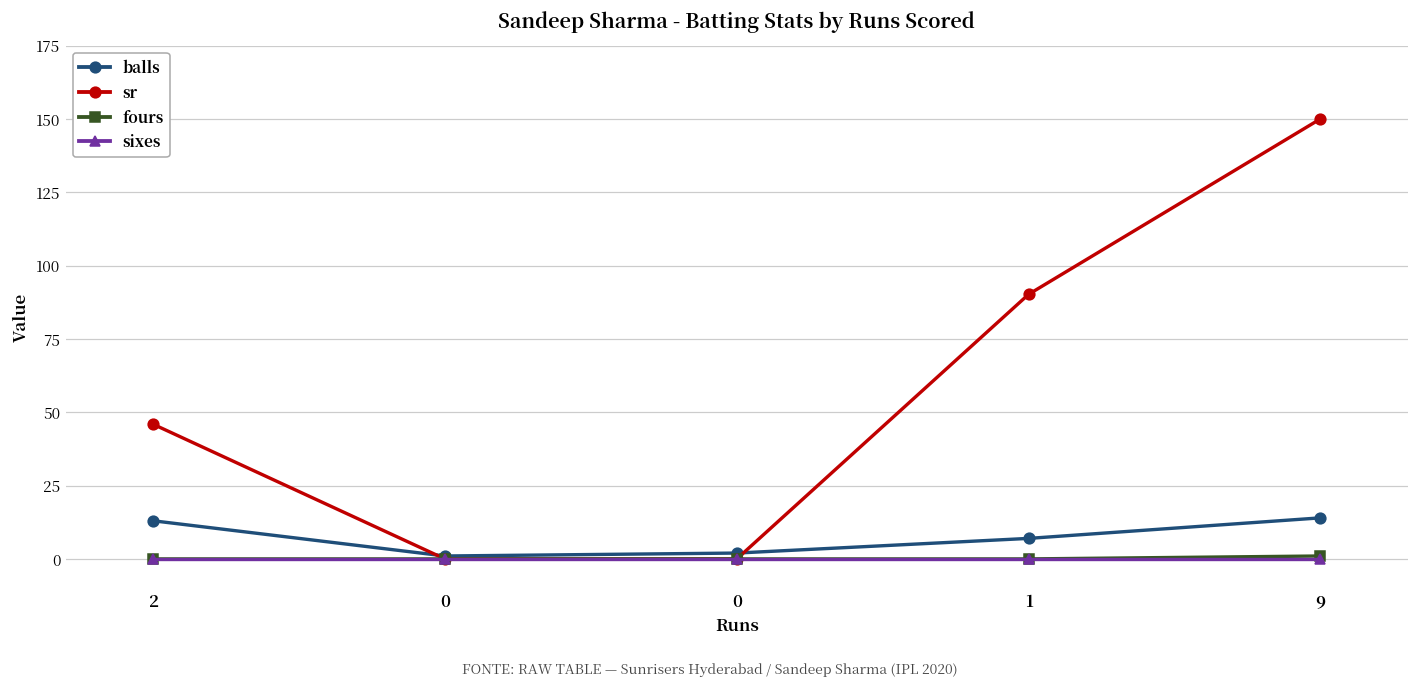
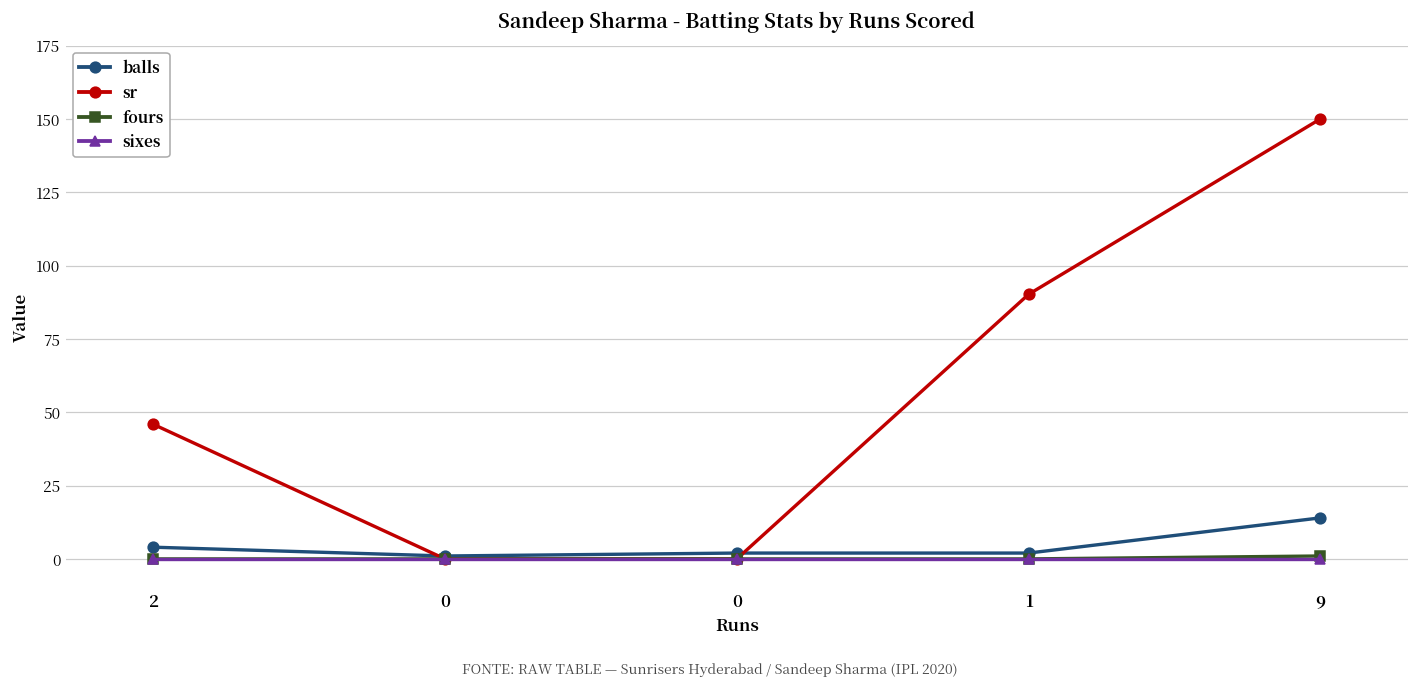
  {
    "balls": {
-     "2": 13,
-     "1": 7,
+     "2": 4,
+     "1": 2,
      "9": 14
    },
    "sr": {
      "2": 46,
      "1": 90,
      "9": 150
    },
    "fours": {
      "9": 1
    },
    "sixes": {
      "9": 0
    }
  }
